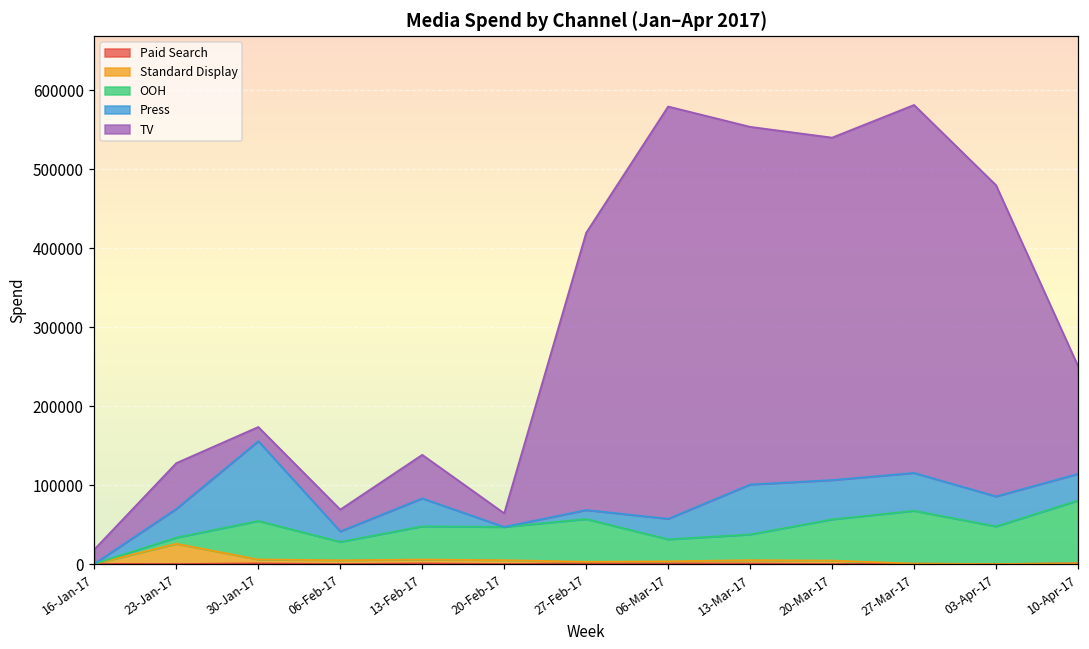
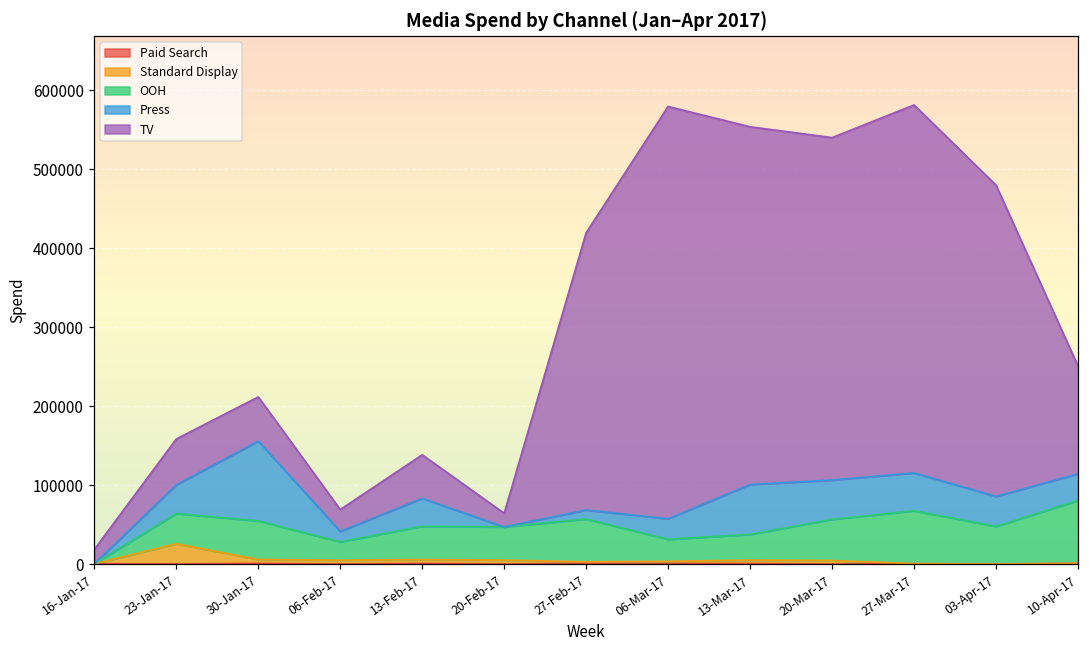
  {
    "Paid Search": {
      "23-Jan-17": 0,
      "30-Jan-17": 0,
      "06-Feb-17": 0,
      "13-Feb-17": 0,
      "20-Feb-17": 0,
      "13-Mar-17": 0,
      "20-Mar-17": 0
    },
    "Standard Display": {
      "23-Jan-17": 30000,
      "30-Jan-17": 0,
      "06-Feb-17": 0,
      "13-Feb-17": 0,
      "20-Feb-17": 0,
      "13-Mar-17": 0,
      "20-Mar-17": 0
    },
    "OOH": {
-     "23-Jan-17": 10000,
+     "23-Jan-17": 40000,
      "30-Jan-17": 50000,
      "06-Feb-17": 20000,
      "13-Feb-17": 40000,
      "27-Feb-17": 50000,
      "06-Mar-17": 30000,
      "13-Mar-17": 30000,
      "20-Mar-17": 50000,
      "27-Mar-17": 70000,
      "03-Apr-17": 50000,
      "10-Apr-17": 80000
    },
    "Press": {
      "23-Jan-17": 40000,
      "30-Jan-17": 100000,
      "06-Feb-17": 10000,
      "13-Feb-17": 40000,
      "27-Feb-17": 10000,
      "06-Mar-17": 30000,
      "13-Mar-17": 60000,
      "20-Mar-17": 50000,
      "27-Mar-17": 50000,
      "03-Apr-17": 40000,
      "10-Apr-17": 30000
    },
    "TV": {
      "16-Jan-17": 20000,
      "23-Jan-17": 60000,
-     "30-Jan-17": 20000,
+     "30-Jan-17": 60000,
      "06-Feb-17": 30000,
      "13-Feb-17": 60000,
      "20-Feb-17": 20000,
      "27-Feb-17": 350000,
      "06-Mar-17": 520000,
      "13-Mar-17": 450000,
      "20-Mar-17": 430000,
      "27-Mar-17": 470000,
      "03-Apr-17": 390000,
      "10-Apr-17": 140000
    }
  }
